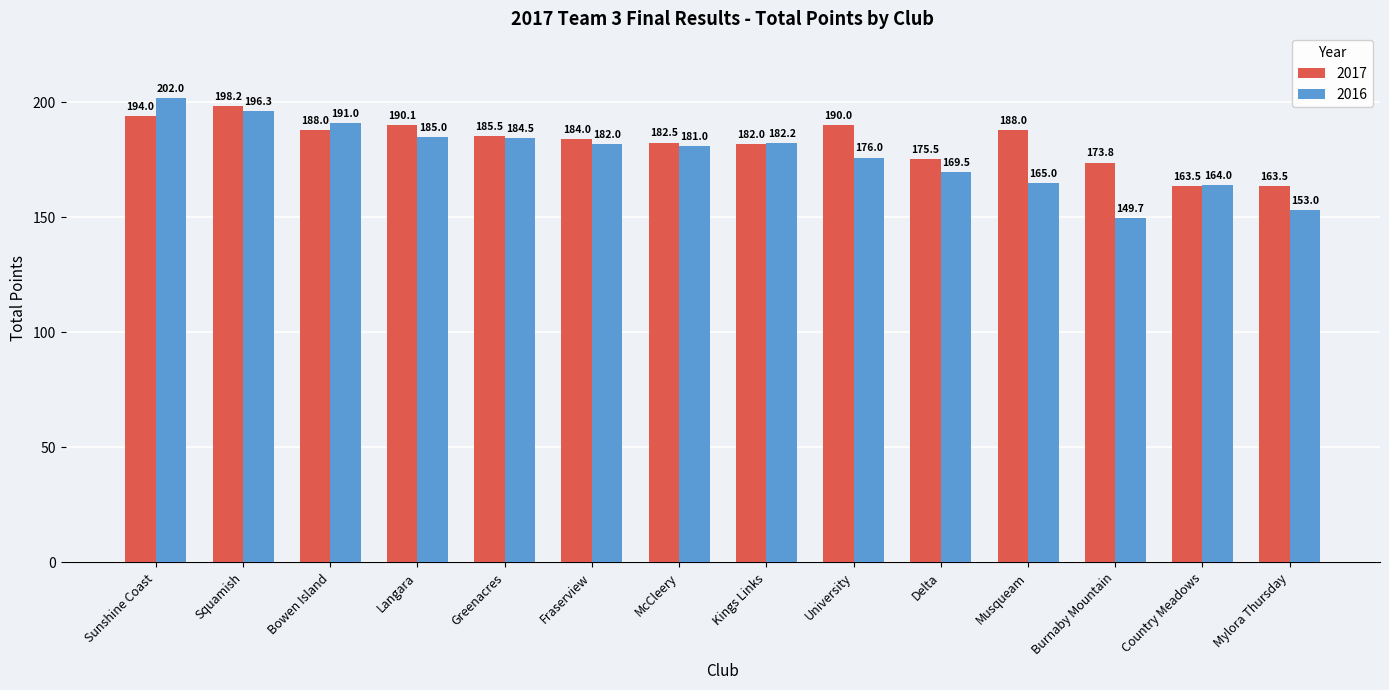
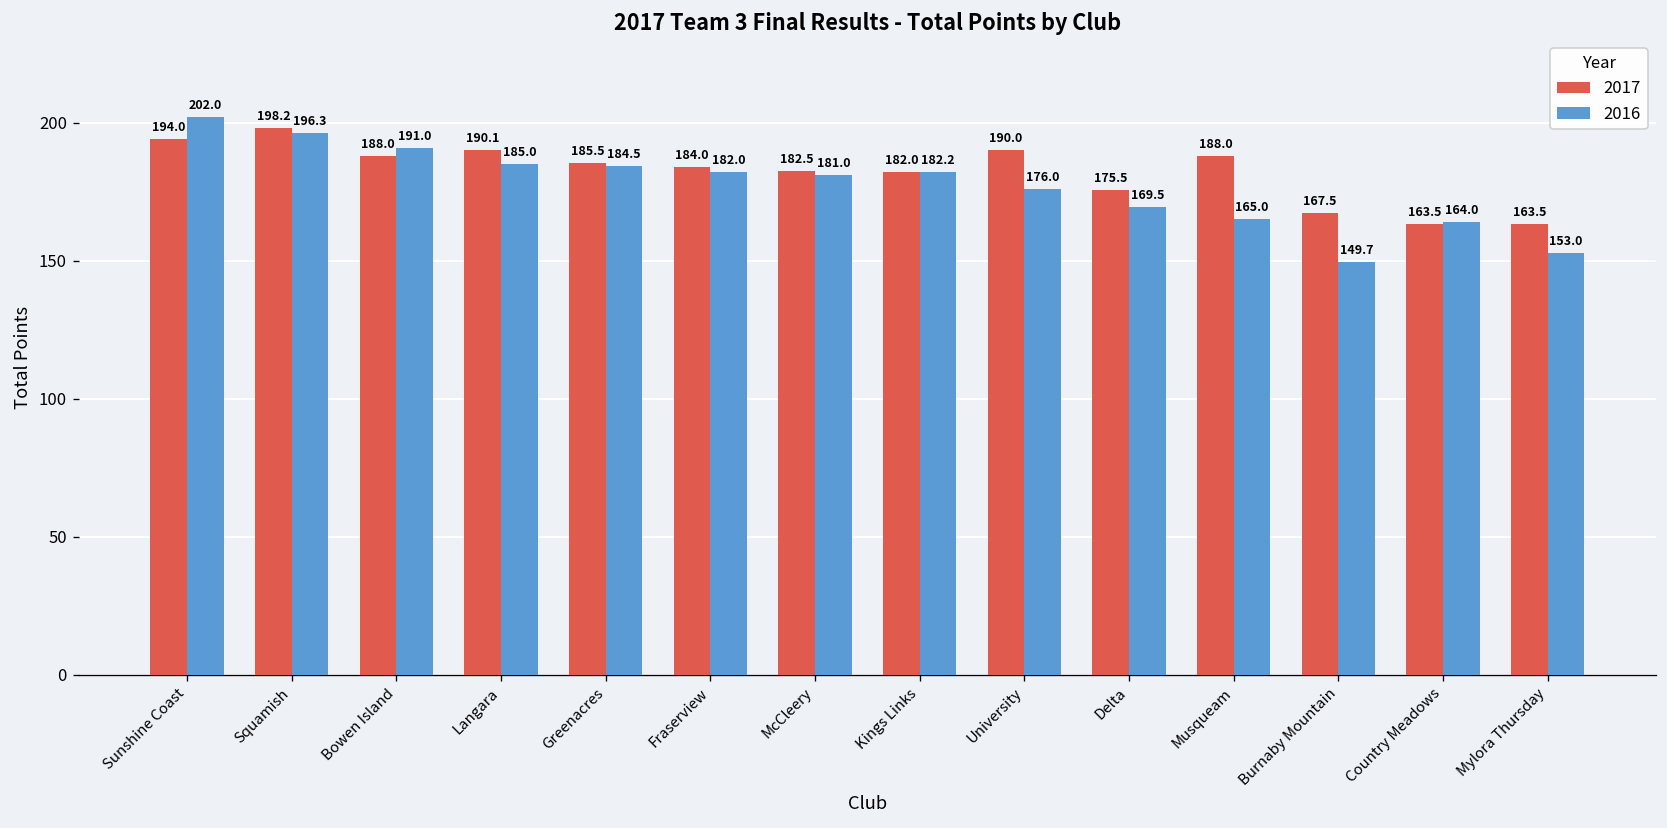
  {
    "2017": {
      "Sunshine Coast": 194.0,
      "Squamish": 198.2,
      "Bowen Island": 188.0,
      "Langara": 190.1,
      "Greenacres": 185.5,
      "Fraserview": 184.0,
      "McCleery": 182.5,
      "Kings Links": 182.0,
      "University": 190.0,
      "Delta": 175.5,
      "Musqueam": 188.0,
-     "Burnaby Mountain": 173.8,
+     "Burnaby Mountain": 167.5,
      "Country Meadows": 163.5,
      "Mylora Thursday": 163.5
    },
    "2016": {
      "Sunshine Coast": 202.0,
      "Squamish": 196.3,
      "Bowen Island": 191.0,
      "Langara": 185.0,
      "Greenacres": 184.5,
      "Fraserview": 182.0,
      "McCleery": 181.0,
      "Kings Links": 182.2,
      "University": 176.0,
      "Delta": 169.5,
      "Musqueam": 165.0,
      "Burnaby Mountain": 149.7,
      "Country Meadows": 164.0,
      "Mylora Thursday": 153.0
    }
  }
